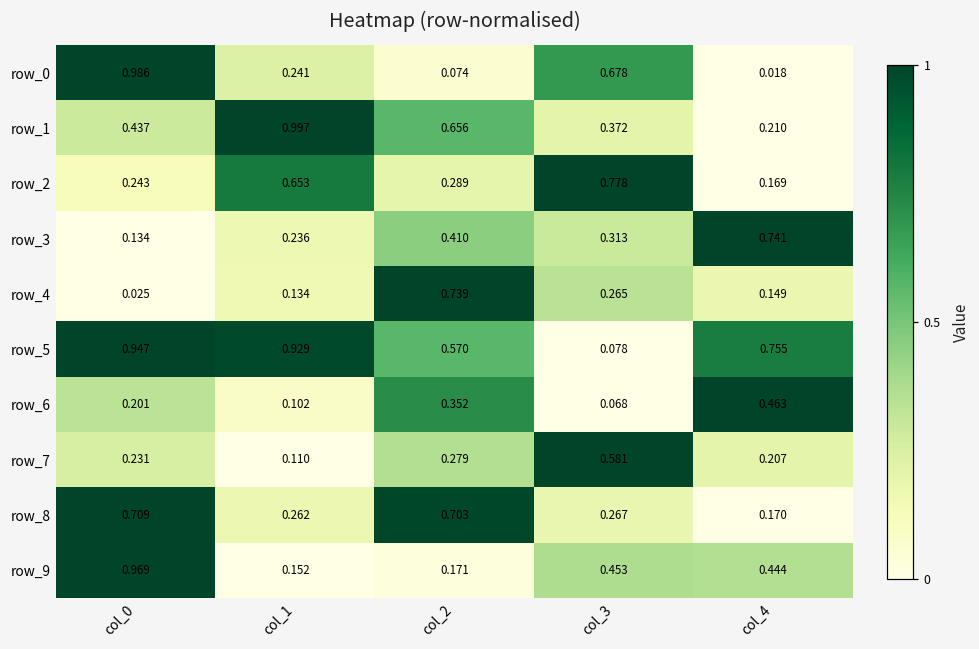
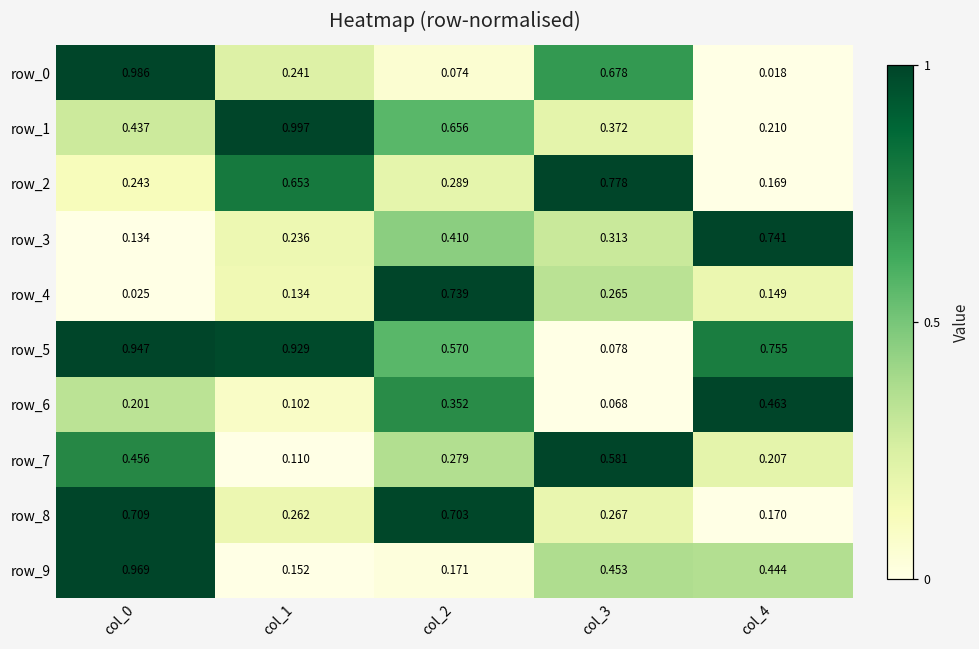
  {
    "row_0": {
      "col_0": 0.986,
      "col_1": 0.241,
      "col_2": 0.074,
      "col_3": 0.678,
      "col_4": 0.018
    },
    "row_1": {
      "col_0": 0.437,
      "col_1": 0.997,
      "col_2": 0.656,
      "col_3": 0.372,
      "col_4": 0.210
    },
    "row_2": {
      "col_0": 0.243,
      "col_1": 0.653,
      "col_2": 0.289,
      "col_3": 0.778,
      "col_4": 0.169
    },
    "row_3": {
      "col_0": 0.134,
      "col_1": 0.236,
      "col_2": 0.410,
      "col_3": 0.313,
      "col_4": 0.741
    },
    "row_4": {
      "col_0": 0.025,
      "col_1": 0.134,
      "col_2": 0.739,
      "col_3": 0.265,
      "col_4": 0.149
    },
    "row_5": {
      "col_0": 0.947,
      "col_1": 0.929,
      "col_2": 0.570,
      "col_3": 0.078,
      "col_4": 0.755
    },
    "row_6": {
      "col_0": 0.201,
      "col_1": 0.102,
      "col_2": 0.352,
      "col_3": 0.068,
      "col_4": 0.463
    },
    "row_7": {
-     "col_0": 0.231,
+     "col_0": 0.456,
      "col_1": 0.110,
      "col_2": 0.279,
      "col_3": 0.581,
      "col_4": 0.207
    },
    "row_8": {
      "col_0": 0.709,
      "col_1": 0.262,
      "col_2": 0.703,
      "col_3": 0.267,
      "col_4": 0.170
    },
    "row_9": {
      "col_0": 0.969,
      "col_1": 0.152,
      "col_2": 0.171,
      "col_3": 0.453,
      "col_4": 0.444
    }
  }
